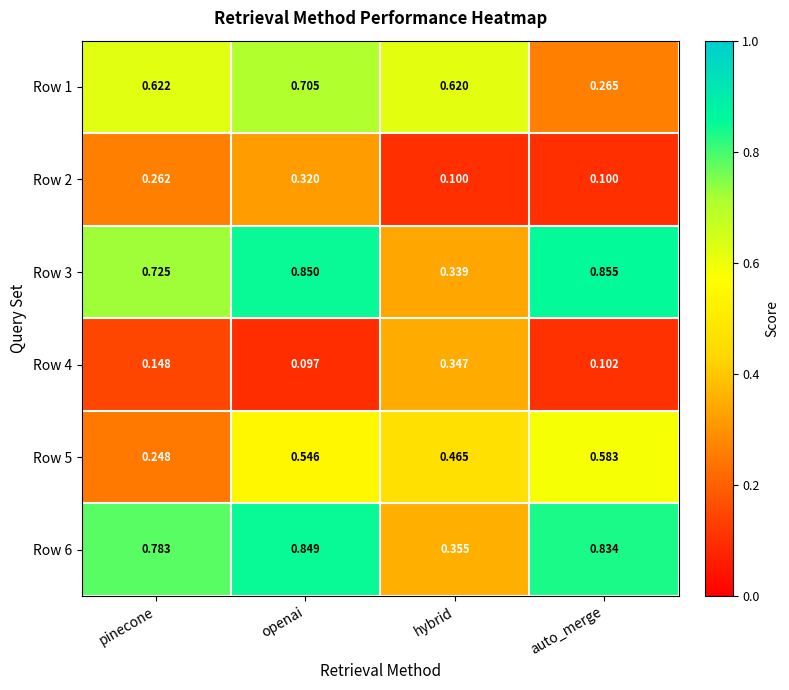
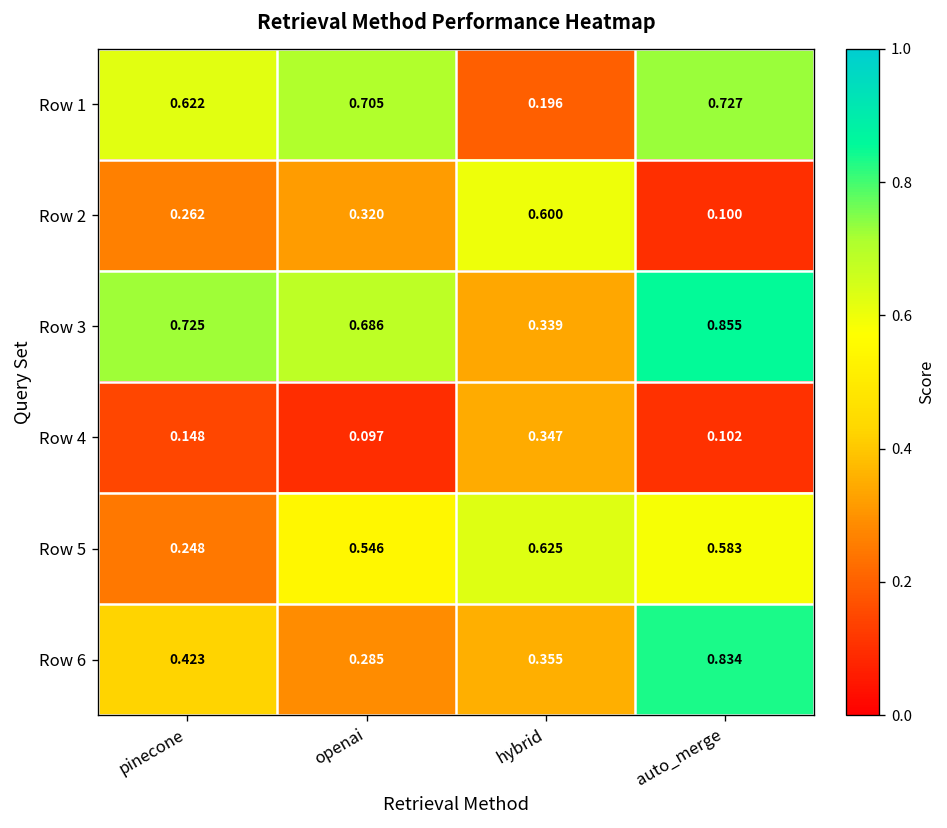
  {
    "Row 1": {
      "pinecone": 0.622,
      "openai": 0.705,
-     "hybrid": 0.620,
-     "auto_merge": 0.265
+     "hybrid": 0.196,
+     "auto_merge": 0.727
    },
    "Row 2": {
      "pinecone": 0.262,
      "openai": 0.320,
-     "hybrid": 0.100,
+     "hybrid": 0.600,
      "auto_merge": 0.100
    },
    "Row 3": {
      "pinecone": 0.725,
-     "openai": 0.850,
+     "openai": 0.686,
      "hybrid": 0.339,
      "auto_merge": 0.855
    },
    "Row 4": {
      "pinecone": 0.148,
      "openai": 0.097,
      "hybrid": 0.347,
      "auto_merge": 0.102
    },
    "Row 5": {
      "pinecone": 0.248,
      "openai": 0.546,
-     "hybrid": 0.465,
+     "hybrid": 0.625,
      "auto_merge": 0.583
    },
    "Row 6": {
-     "pinecone": 0.783,
-     "openai": 0.849,
+     "pinecone": 0.423,
+     "openai": 0.285,
      "hybrid": 0.355,
      "auto_merge": 0.834
    }
  }
